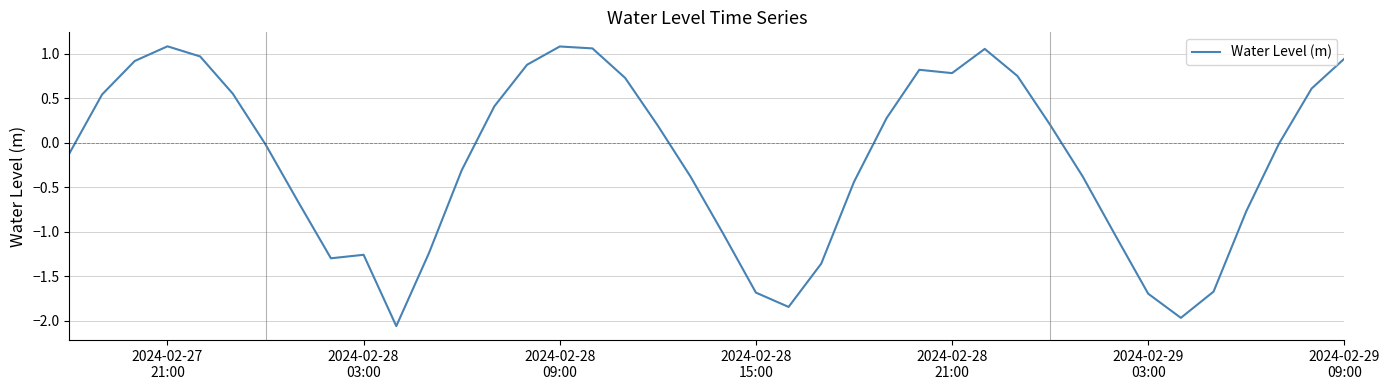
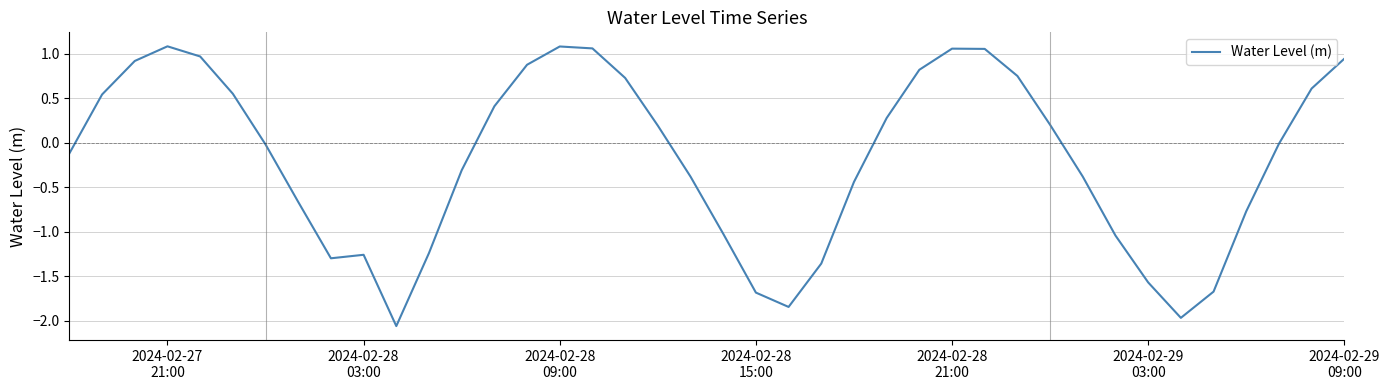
  {
    "2024-02-27 21:00": 1.1,
    "2024-02-28 03:00": -1.3,
    "2024-02-28 09:00": 1.1,
    "2024-02-28 15:00": -1.7,
-   "2024-02-28 21:00": 0.8,
-   "2024-02-29 03:00": -1.7,
+   "2024-02-28 21:00": 1.1,
+   "2024-02-29 03:00": -1.6,
    "2024-02-29 09:00": 0.9
  }
